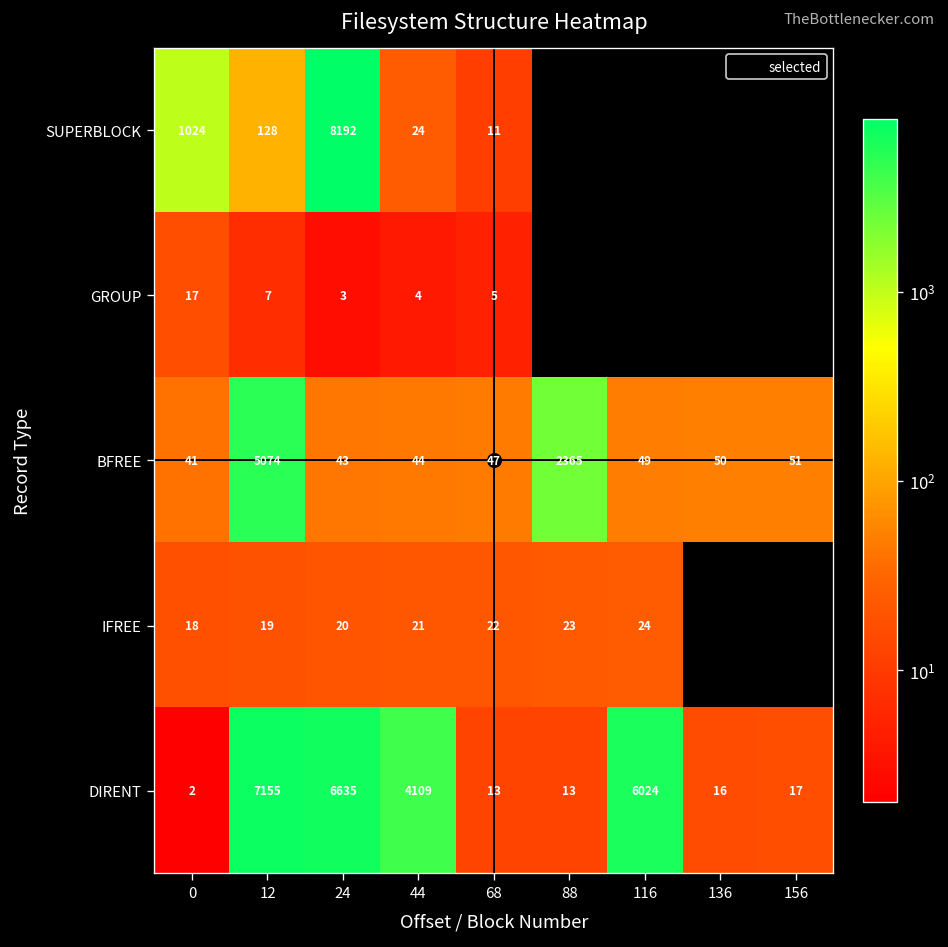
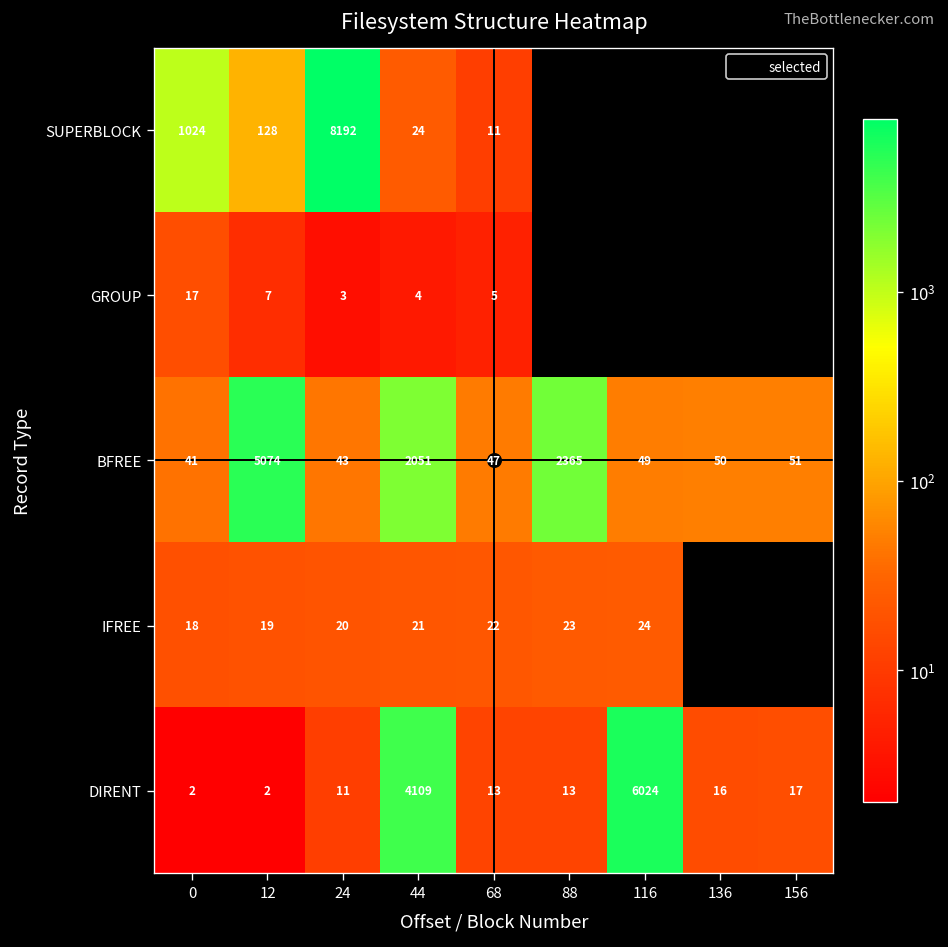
  {
    "SUPERBLOCK": {
      "0": 1024,
      "12": 128,
      "24": 8192,
      "44": 24,
      "68": 11
    },
    "GROUP": {
      "0": 17,
      "12": 7,
      "24": 3,
      "44": 4,
      "68": 5
    },
    "BFREE": {
      "0": 41,
      "12": 5074,
      "24": 43,
-     "44": 44,
+     "44": 2051,
      "88": 2365,
      "116": 49,
      "136": 50,
      "156": 51
    },
    "IFREE": {
      "0": 18,
      "12": 19,
      "24": 20,
      "44": 21,
      "68": 22,
      "88": 23,
      "116": 24
    },
    "DIRENT": {
      "0": 2,
-     "12": 7155,
-     "24": 6635,
+     "12": 2,
+     "24": 11,
      "44": 4109,
      "68": 13,
      "88": 13,
      "116": 6024,
      "136": 16,
      "156": 17
    }
  }
